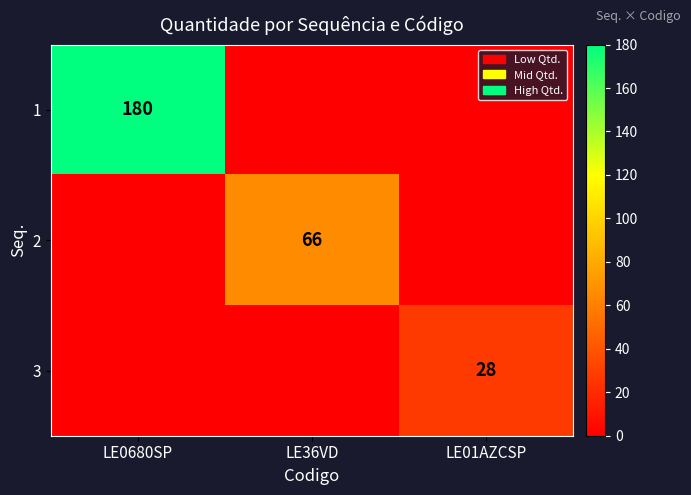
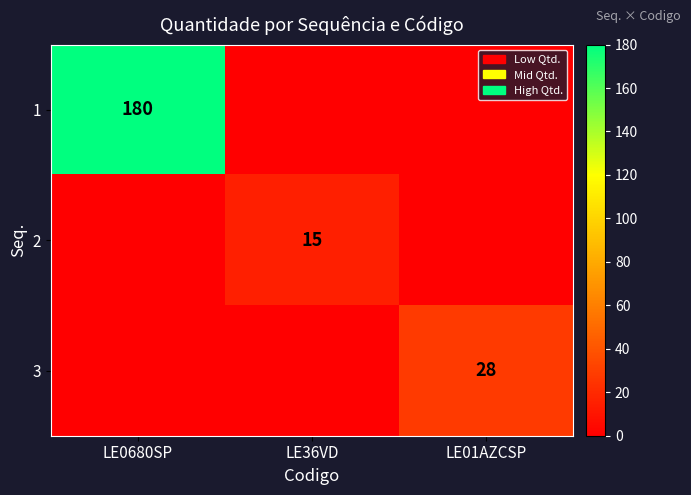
  {
    "1": {
      "LE0680SP": 180
    },
    "2": {
-     "LE36VD": 66
+     "LE36VD": 15
    },
    "3": {
      "LE01AZCSP": 28
    }
  }
